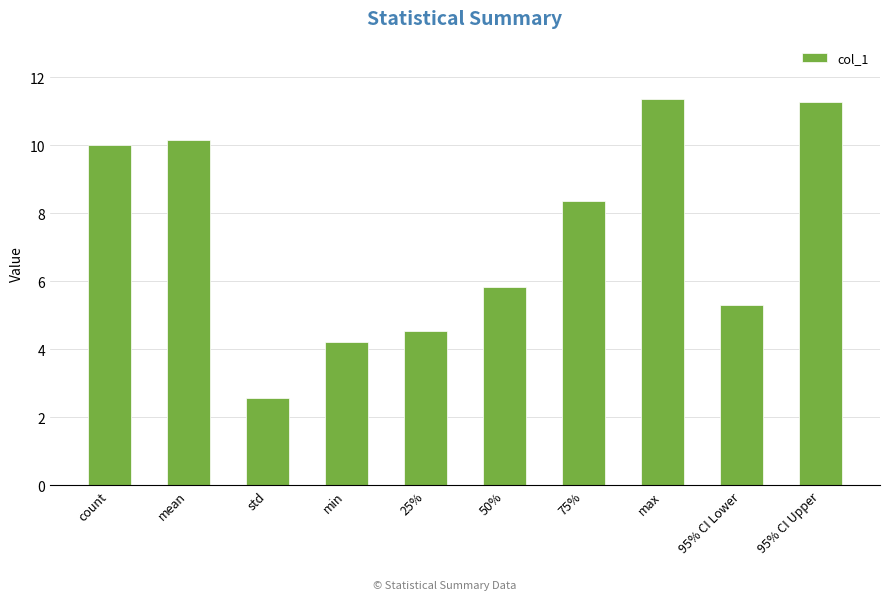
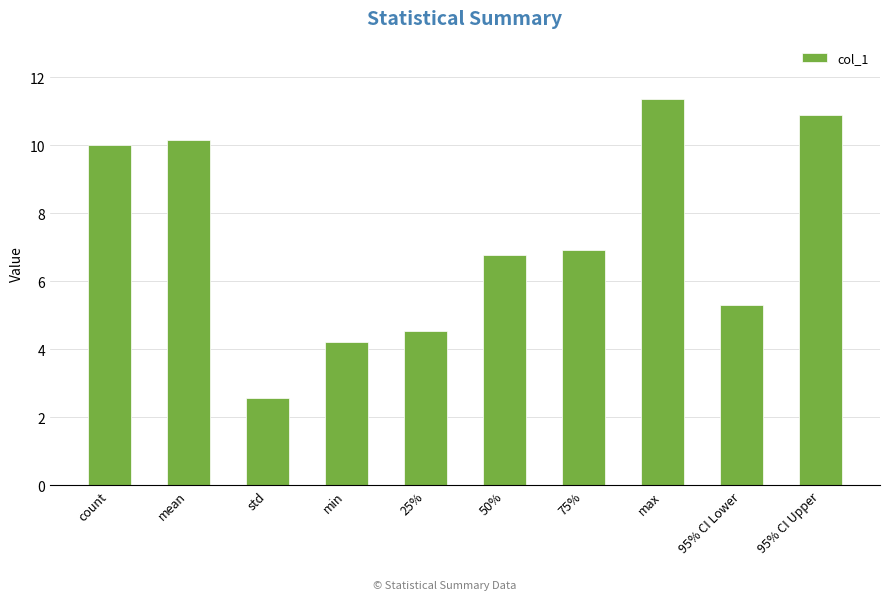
  {
    "count": 10.0,
    "mean": 10.1,
    "std": 2.6,
    "min": 4.2,
    "25%": 4.5,
-   "50%": 5.8,
-   "75%": 8.3,
+   "50%": 6.8,
+   "75%": 6.9,
    "max": 11.4,
    "95% CI Lower": 5.3,
-   "95% CI Upper": 11.3
+   "95% CI Upper": 10.9
  }
